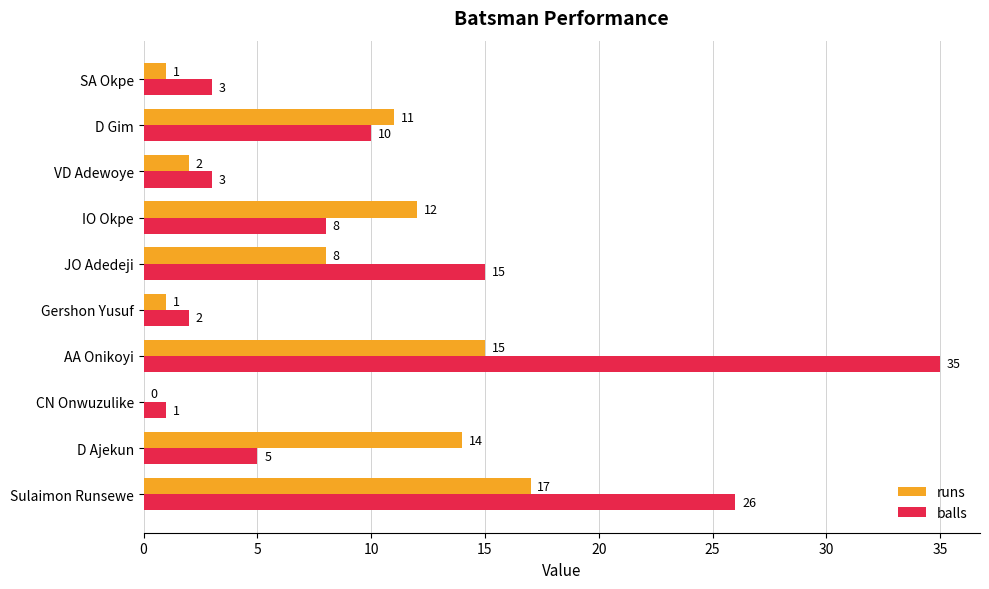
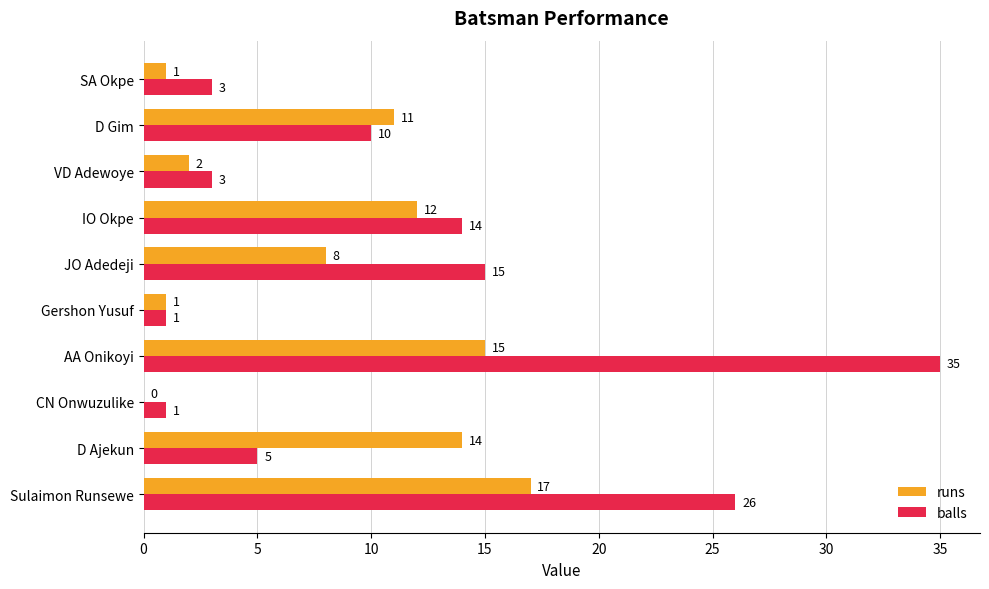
  {
    "runs": {
      "SA Okpe": 1,
      "D Gim": 11,
      "VD Adewoye": 2,
      "IO Okpe": 12,
      "JO Adedeji": 8,
      "Gershon Yusuf": 1,
      "AA Onikoyi": 15,
      "CN Onwuzulike": 0,
      "D Ajekun": 14,
      "Sulaimon Runsewe": 17
    },
    "balls": {
      "SA Okpe": 3,
      "D Gim": 10,
      "VD Adewoye": 3,
-     "IO Okpe": 8,
+     "IO Okpe": 14,
      "JO Adedeji": 15,
-     "Gershon Yusuf": 2,
+     "Gershon Yusuf": 1,
      "AA Onikoyi": 35,
      "CN Onwuzulike": 1,
      "D Ajekun": 5,
      "Sulaimon Runsewe": 26
    }
  }
